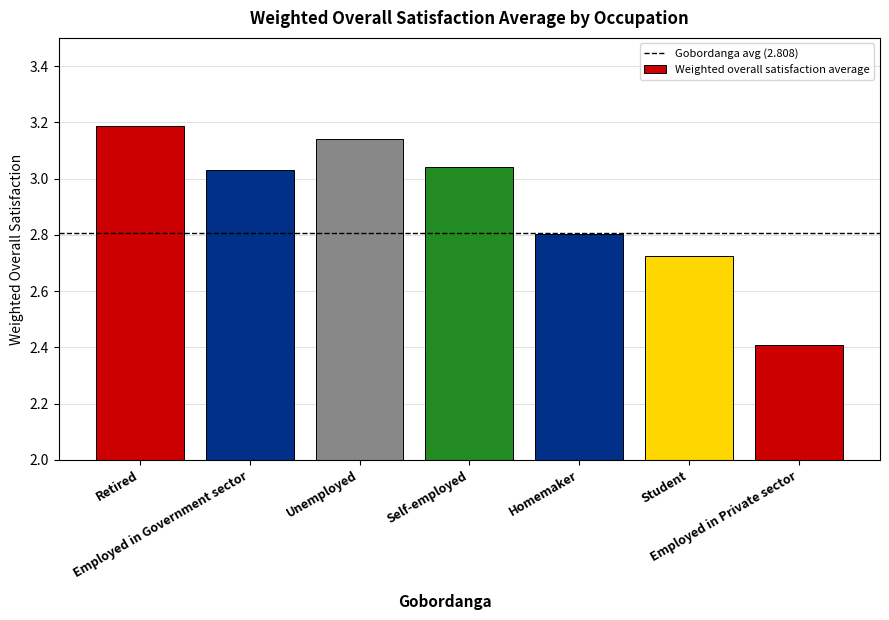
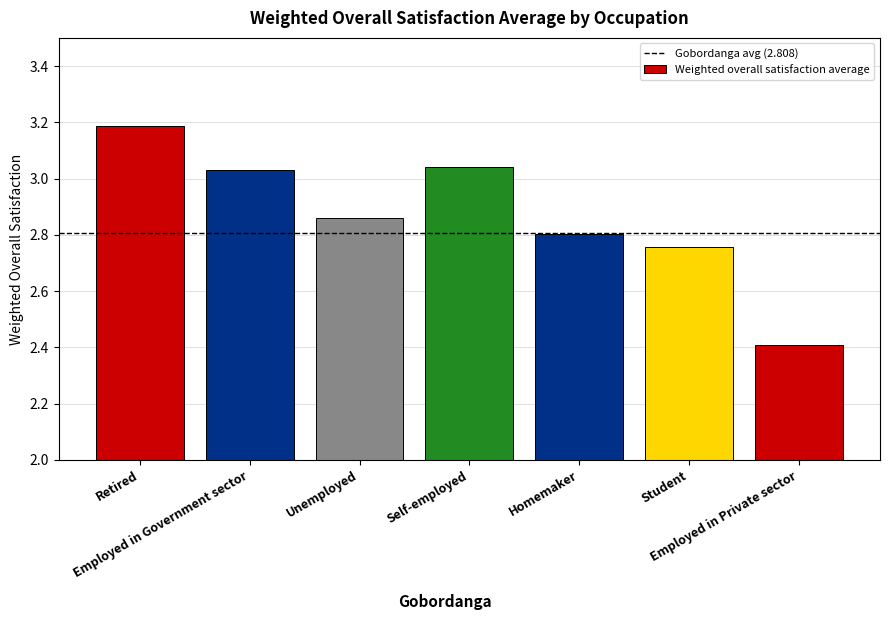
  {
    "Retired": 3.19,
    "Employed in Government sector": 3.03,
-   "Unemployed": 3.14,
+   "Unemployed": 2.86,
    "Self-employed": 3.04,
    "Homemaker": 2.80,
-   "Student": 2.73,
+   "Student": 2.76,
    "Employed in Private sector": 2.41
  }
